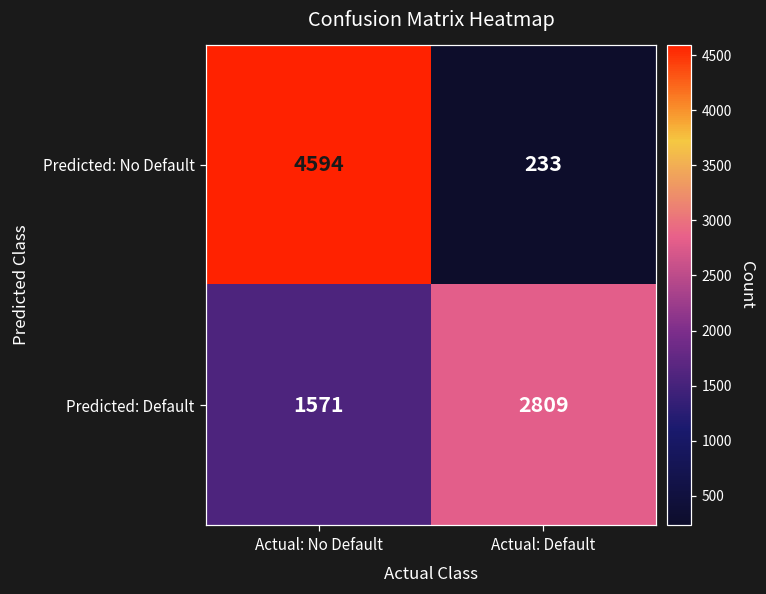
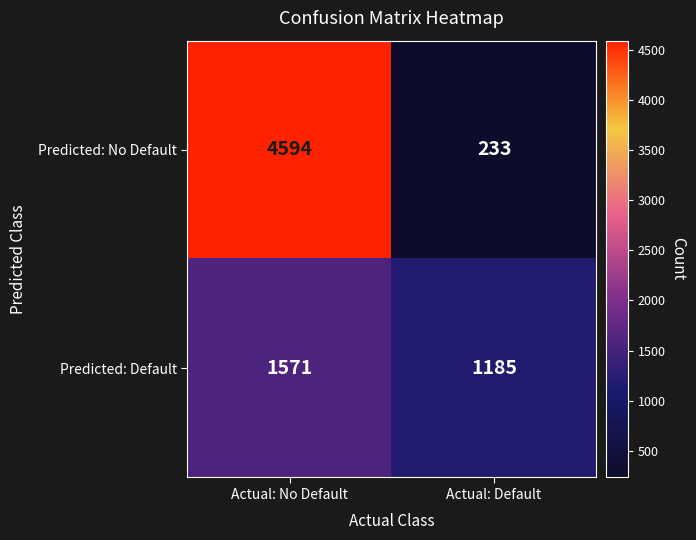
  {
    "Predicted: No Default": {
      "Actual: No Default": 4594,
      "Actual: Default": 233
    },
    "Predicted: Default": {
      "Actual: No Default": 1571,
-     "Actual: Default": 2809
+     "Actual: Default": 1185
    }
  }
